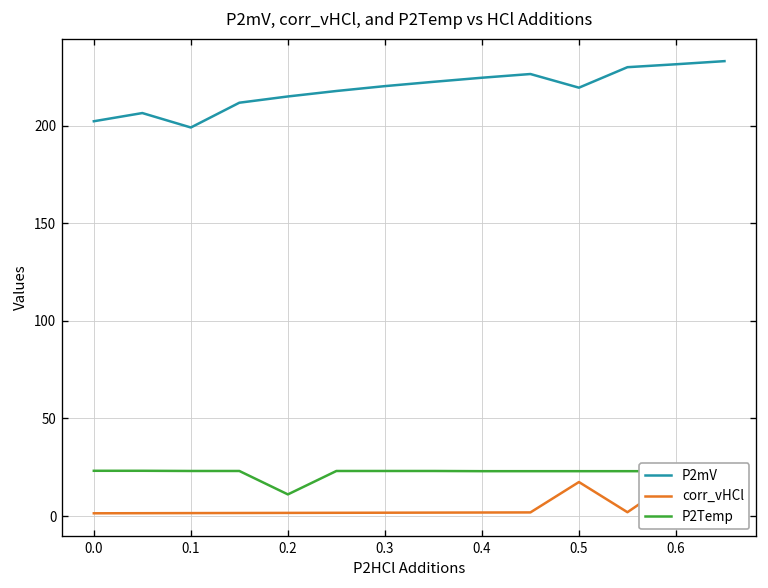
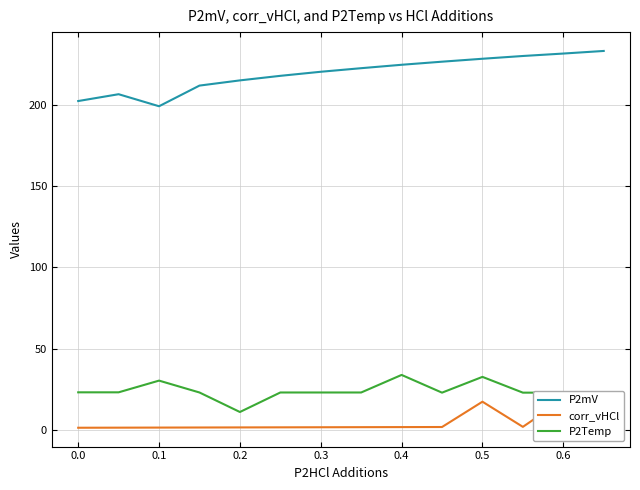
  {
    "P2mV": {
      "0.0": 202,
      "0.1": 199,
      "0.2": 215,
      "0.3": 220,
      "0.4": 225,
-     "0.5": 220,
+     "0.5": 228,
      "0.6": 232
    },
    "corr_vHCl": {
      "0.0": 1,
      "0.1": 2,
      "0.2": 2,
      "0.3": 2,
      "0.4": 2,
      "0.5": 17
    },
    "P2Temp": {
      "0.0": 23,
-     "0.1": 23,
+     "0.1": 30,
      "0.2": 11,
      "0.3": 23,
-     "0.4": 23,
-     "0.5": 23
+     "0.4": 34,
+     "0.5": 33
    }
  }
